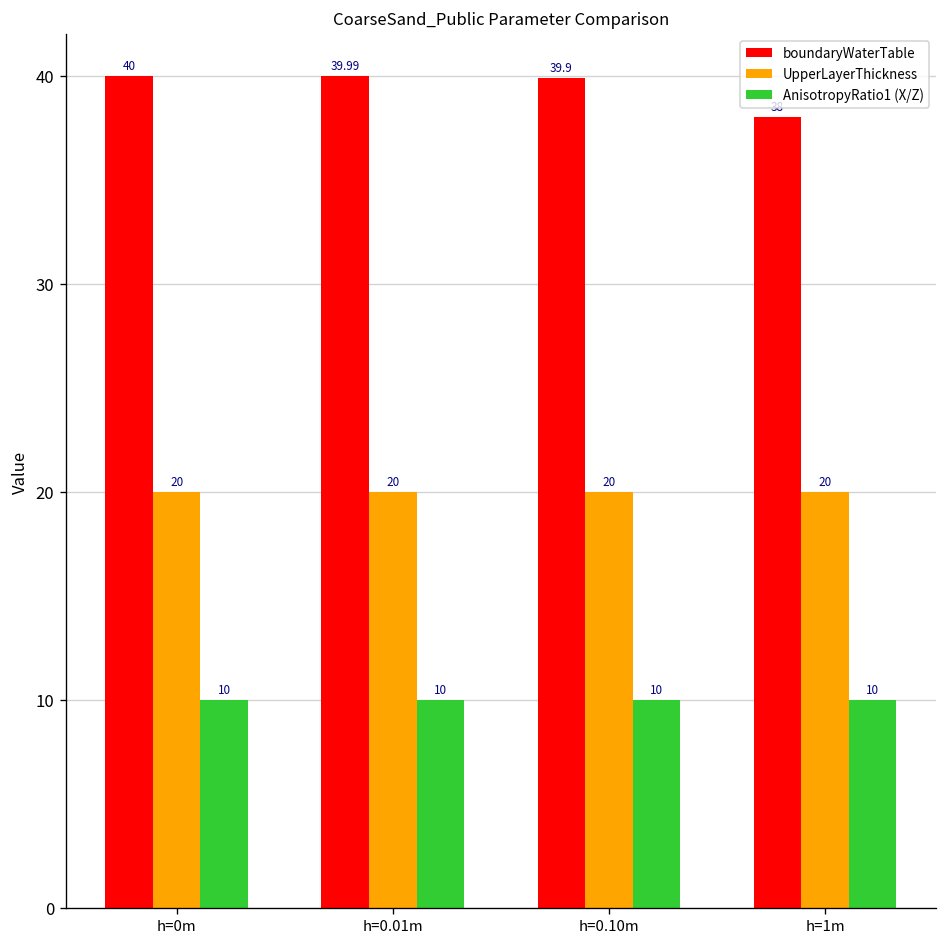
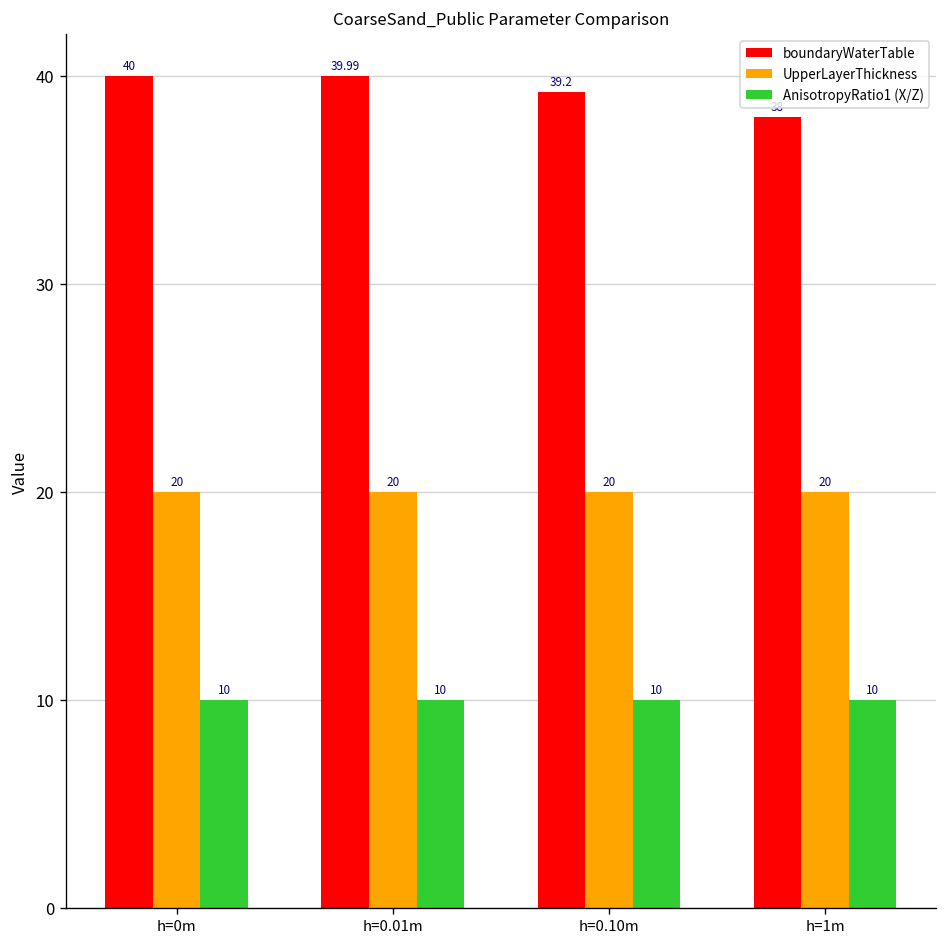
  {
    "boundaryWaterTable": {
      "h=0m": 40,
      "h=0.01m": 39.99,
-     "h=0.10m": 39.9
+     "h=0.10m": 39.2
    },
    "UpperLayerThickness": {
      "h=0m": 20,
      "h=0.01m": 20,
      "h=0.10m": 20,
      "h=1m": 20
    },
    "AnisotropyRatio1 (X/Z)": {
      "h=0m": 10,
      "h=0.01m": 10,
      "h=0.10m": 10,
      "h=1m": 10
    }
  }
